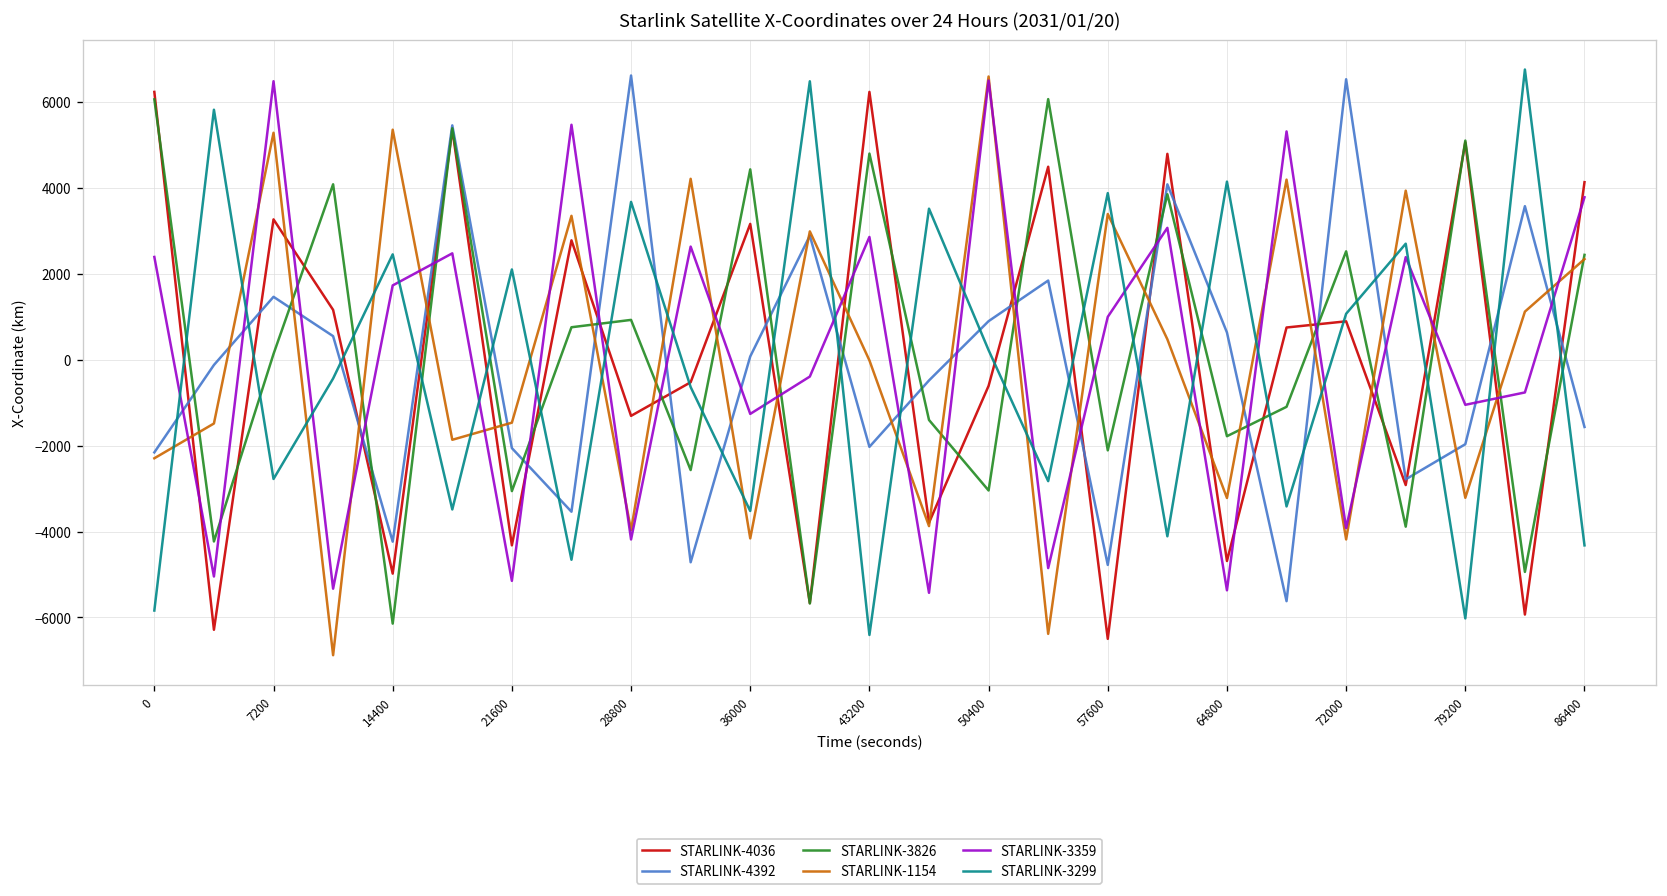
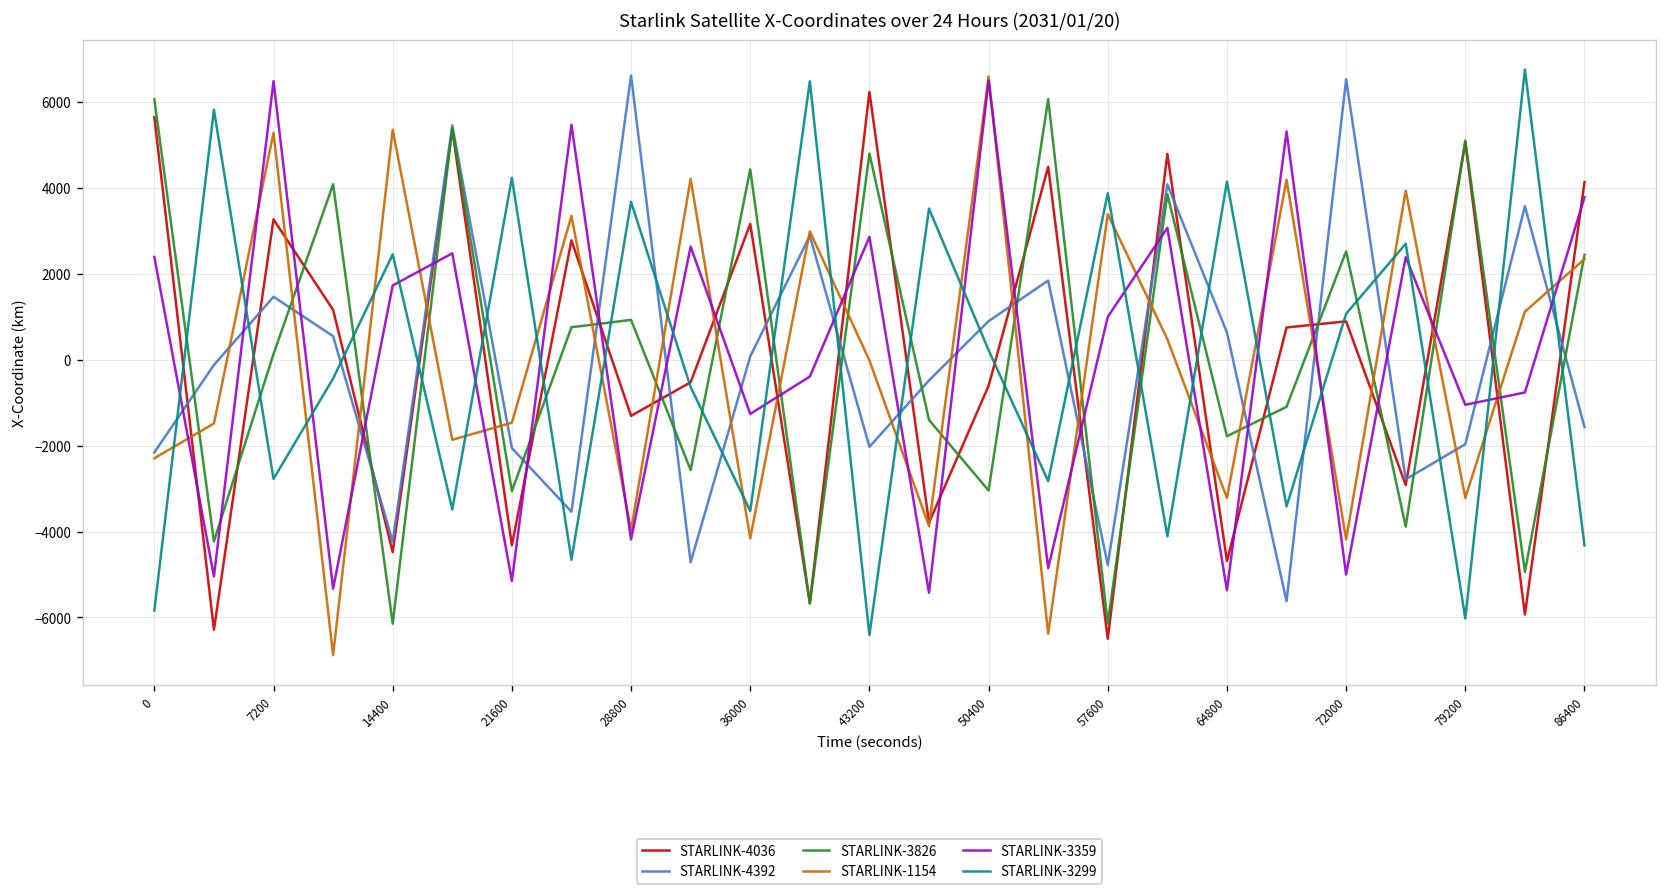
  {
    "STARLINK-4036": {
-     "0": 6200,
+     "0": 5600,
      "7200": 3300,
-     "14400": -5000,
+     "14400": -4500,
      "21600": -4300,
      "28800": -1300,
      "36000": 3200,
      "43200": 6200,
      "50400": -600,
      "57600": -6500,
      "64800": -4700,
      "72000": 900,
      "86400": 4100
    },
    "STARLINK-4392": {
      "0": -2200,
      "7200": 1500,
      "14400": -4200,
      "21600": -2100,
      "28800": 6600,
      "36000": 100,
      "43200": -2000,
      "50400": 900,
      "57600": -4800,
      "64800": 600,
      "72000": 6500,
      "79200": -2000,
      "86400": -1600
    },
    "STARLINK-3826": {
      "0": 6100,
      "7200": 100,
      "14400": -6100,
      "21600": -3100,
      "28800": 900,
      "36000": 4400,
      "43200": 4800,
      "50400": -3000,
-     "57600": -2100,
+     "57600": -6100,
      "64800": -1800,
      "72000": 2500,
      "86400": 2400
    },
    "STARLINK-1154": {
      "0": -2300,
      "7200": 5300,
      "14400": 5400,
      "21600": -1500,
      "28800": -4000,
      "36000": -4200,
      "43200": 0,
      "50400": 6600,
      "57600": 3400,
      "64800": -3200,
      "72000": -4200,
      "79200": -3200,
      "86400": 2300
    },
    "STARLINK-3359": {
      "0": 2400,
      "7200": 6500,
      "14400": 1700,
      "21600": -5100,
      "28800": -4200,
      "36000": -1300,
      "43200": 2900,
      "50400": 6500,
      "57600": 1000,
      "64800": -5400,
-     "72000": -3900,
+     "72000": -5000,
      "79200": -1100,
      "86400": 3800
    },
    "STARLINK-3299": {
      "0": -5800,
      "7200": -2800,
      "14400": 2500,
-     "21600": 2100,
+     "21600": 4200,
      "28800": 3700,
      "36000": -3500,
      "43200": -6400,
      "50400": 200,
      "57600": 3900,
      "64800": 4100,
      "72000": 1100,
      "79200": -6000,
      "86400": -4300
    }
  }
